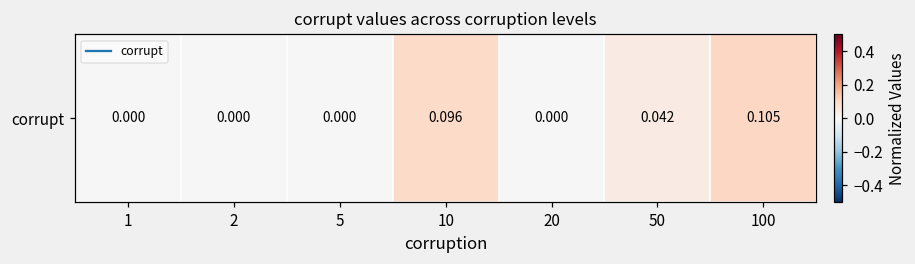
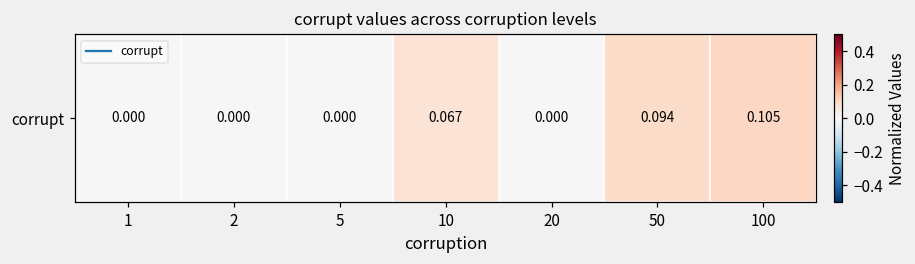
  {
    "corrupt": {
      "1": 0.000,
      "2": 0.000,
      "5": 0.000,
-     "10": 0.096,
+     "10": 0.067,
      "20": 0.000,
-     "50": 0.042,
+     "50": 0.094,
      "100": 0.105
    }
  }
